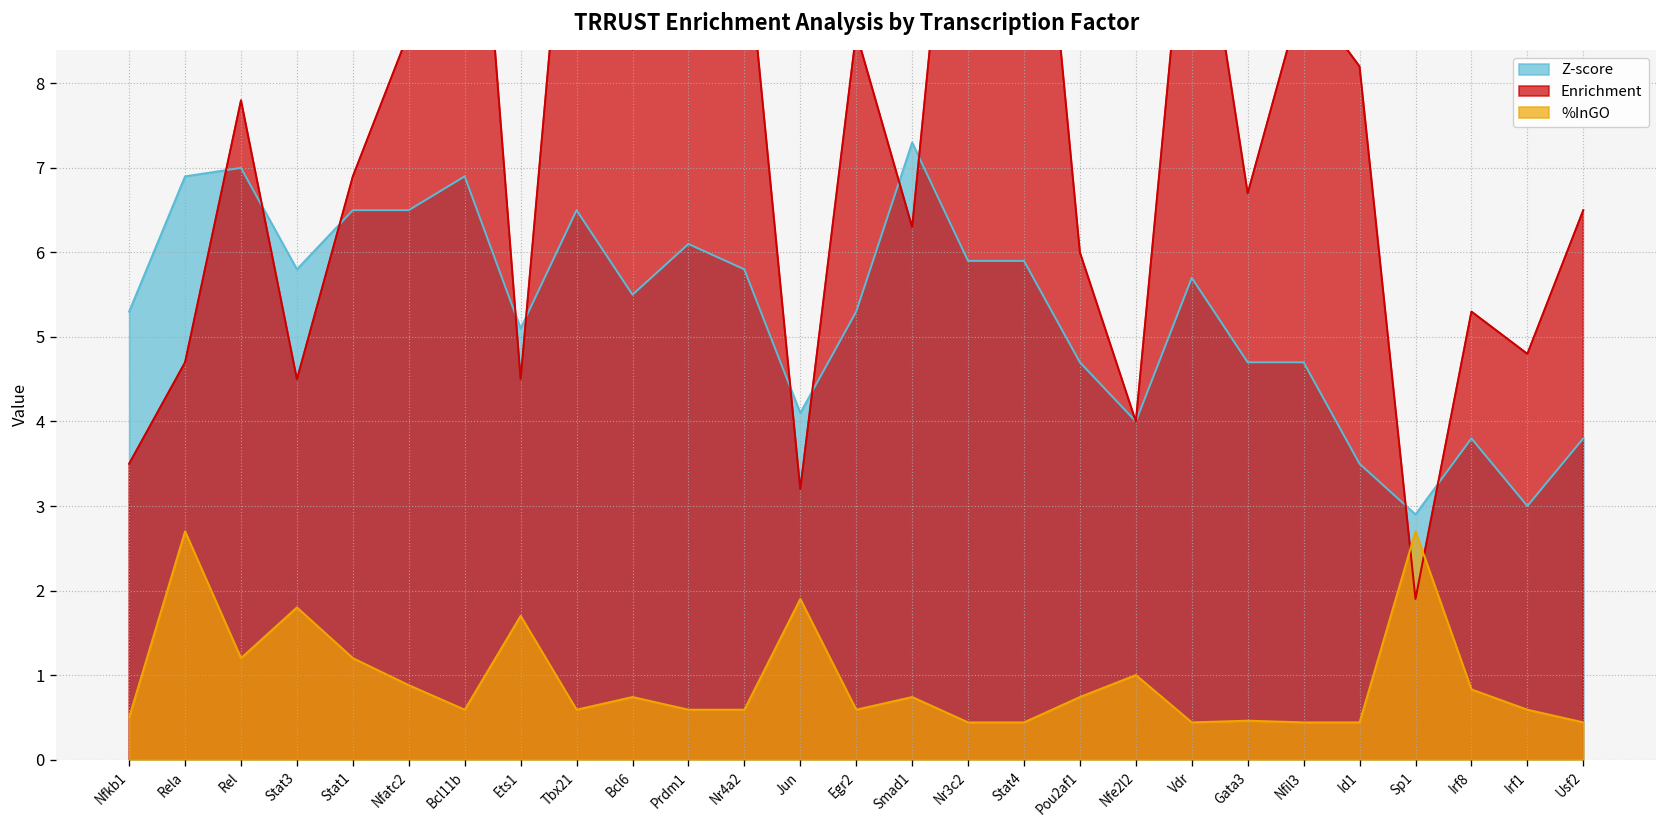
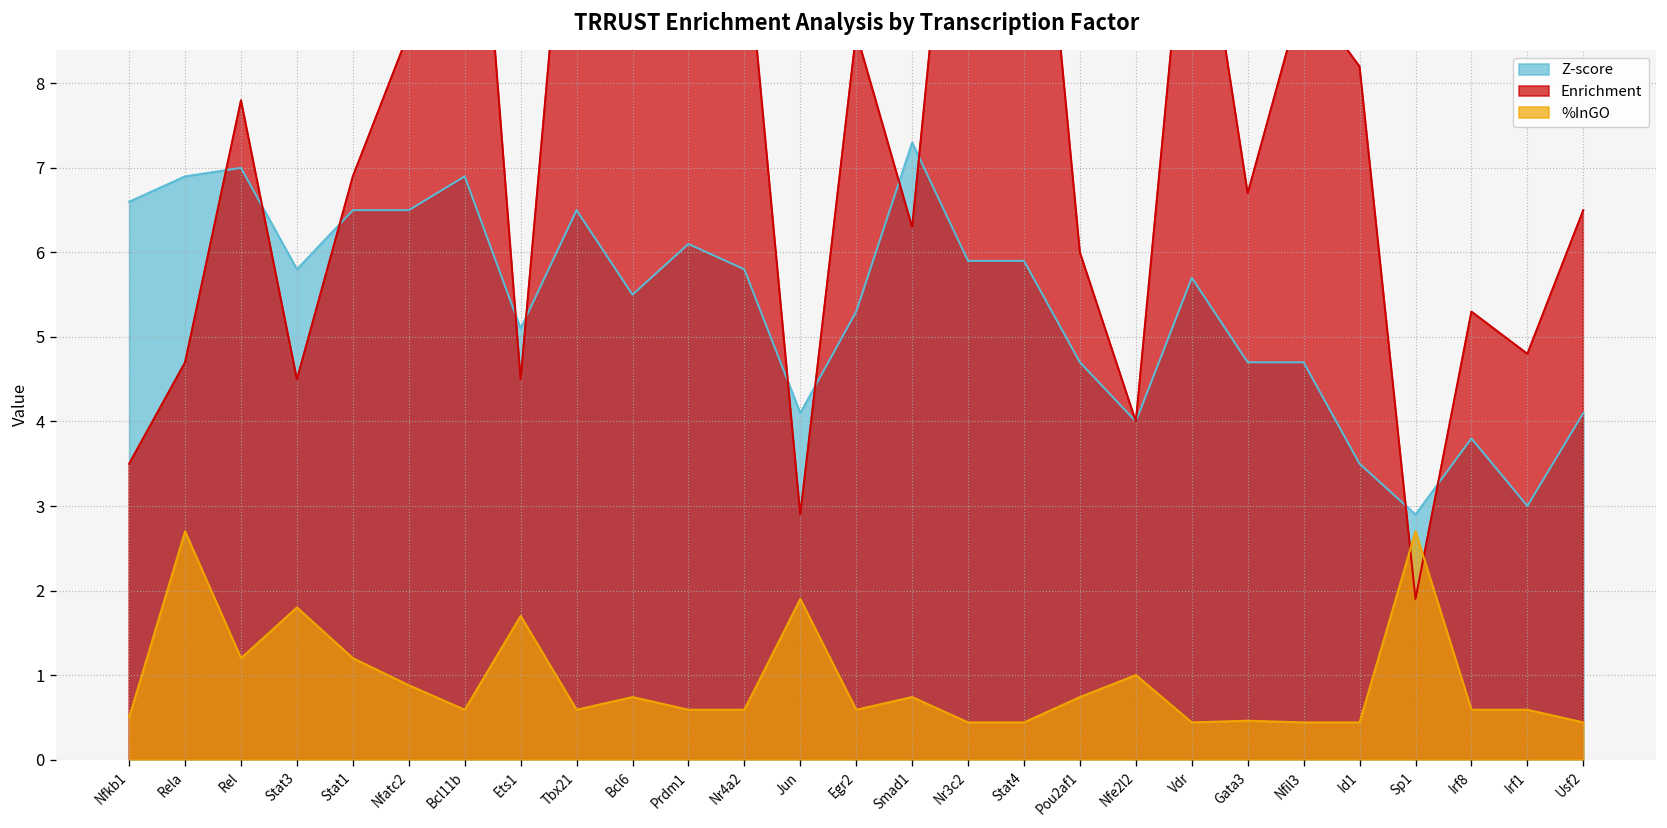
  {
    "Z-score": {
-     "Nfkb1": 5.3,
+     "Nfkb1": 6.6,
      "Rela": 6.9,
      "Rel": 7.0,
      "Stat3": 5.8,
      "Stat1": 6.5,
      "Nfatc2": 6.5,
      "Bcl11b": 6.9,
      "Ets1": 5.1,
      "Tbx21": 6.5,
      "Bcl6": 5.5,
      "Prdm1": 6.1,
      "Nr4a2": 5.8,
      "Jun": 4.1,
      "Egr2": 5.3,
      "Smad1": 7.3,
      "Nr3c2": 5.9,
      "Stat4": 5.9,
      "Pou2af1": 4.7,
      "Vdr": 5.7,
      "Gata3": 4.7,
      "Nfil3": 4.7,
      "Id1": 3.5,
      "Sp1": 2.9,
      "Irf8": 3.8,
      "Irf1": 3.0,
-     "Usf2": 3.8
+     "Usf2": 4.1
    },
    "Enrichment": {
      "Nfkb1": 3.5,
      "Rela": 4.7,
      "Rel": 7.8,
      "Stat3": 4.5,
      "Stat1": 6.9,
      "Ets1": 4.5,
      "Bcl6": 8.4,
-     "Jun": 3.2,
+     "Jun": 2.9,
      "Smad1": 6.3,
      "Pou2af1": 6.0,
      "Gata3": 6.7,
      "Id1": 8.2,
      "Sp1": 1.9,
      "Irf8": 5.3,
      "Irf1": 4.8,
      "Usf2": 6.5
    },
    "%InGO": {
      "Nfkb1": 0.5,
      "Rela": 2.7,
      "Rel": 1.2,
      "Stat3": 1.8,
      "Stat1": 1.2,
      "Nfatc2": 0.9,
      "Bcl11b": 0.6,
      "Ets1": 1.7,
      "Tbx21": 0.6,
      "Bcl6": 0.7,
      "Prdm1": 0.6,
      "Nr4a2": 0.6,
      "Jun": 1.9,
      "Egr2": 0.6,
      "Smad1": 0.7,
      "Nr3c2": 0.4,
      "Stat4": 0.4,
      "Pou2af1": 0.7,
      "Nfe2l2": 1.0,
      "Vdr": 0.4,
      "Gata3": 0.5,
      "Nfil3": 0.4,
      "Id1": 0.4,
      "Sp1": 2.7,
-     "Irf8": 0.8,
+     "Irf8": 0.6,
      "Irf1": 0.6,
      "Usf2": 0.4
    }
  }
